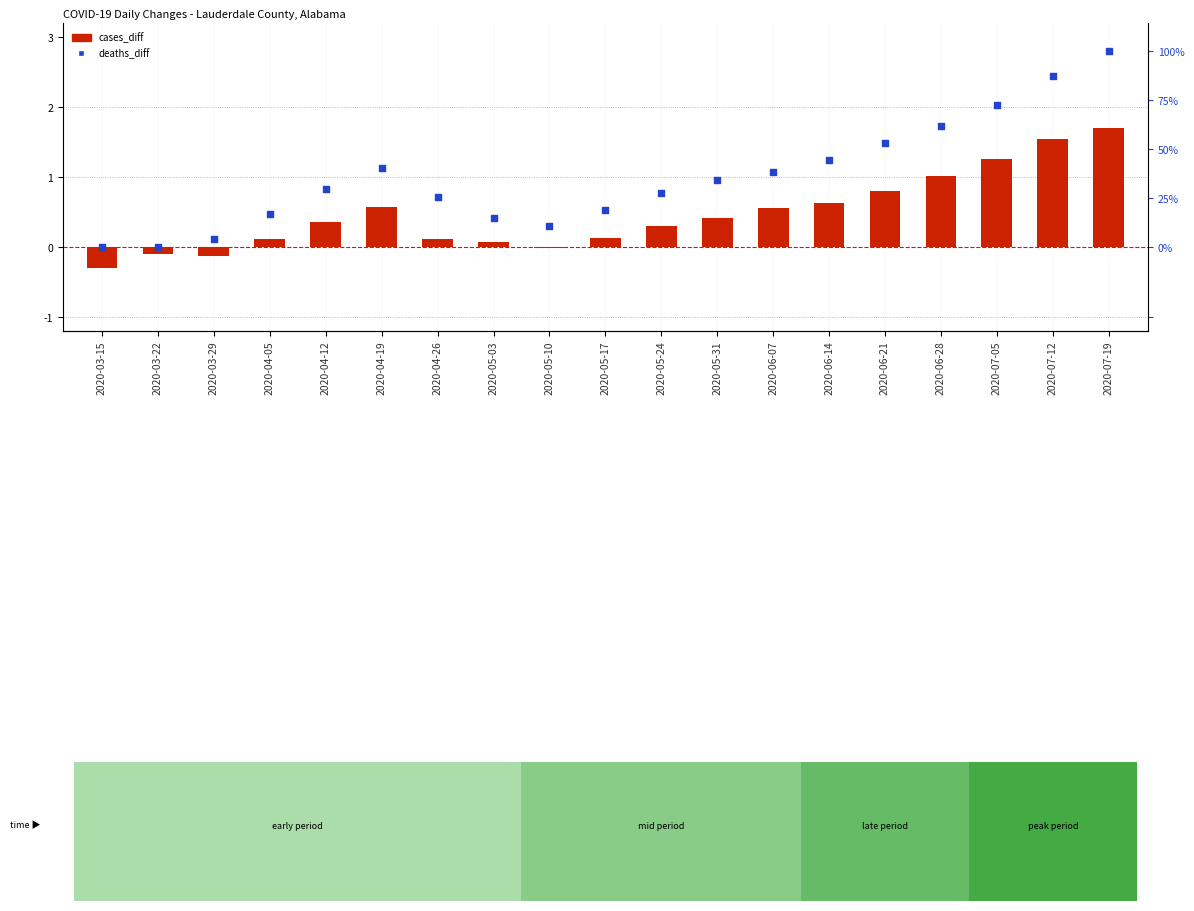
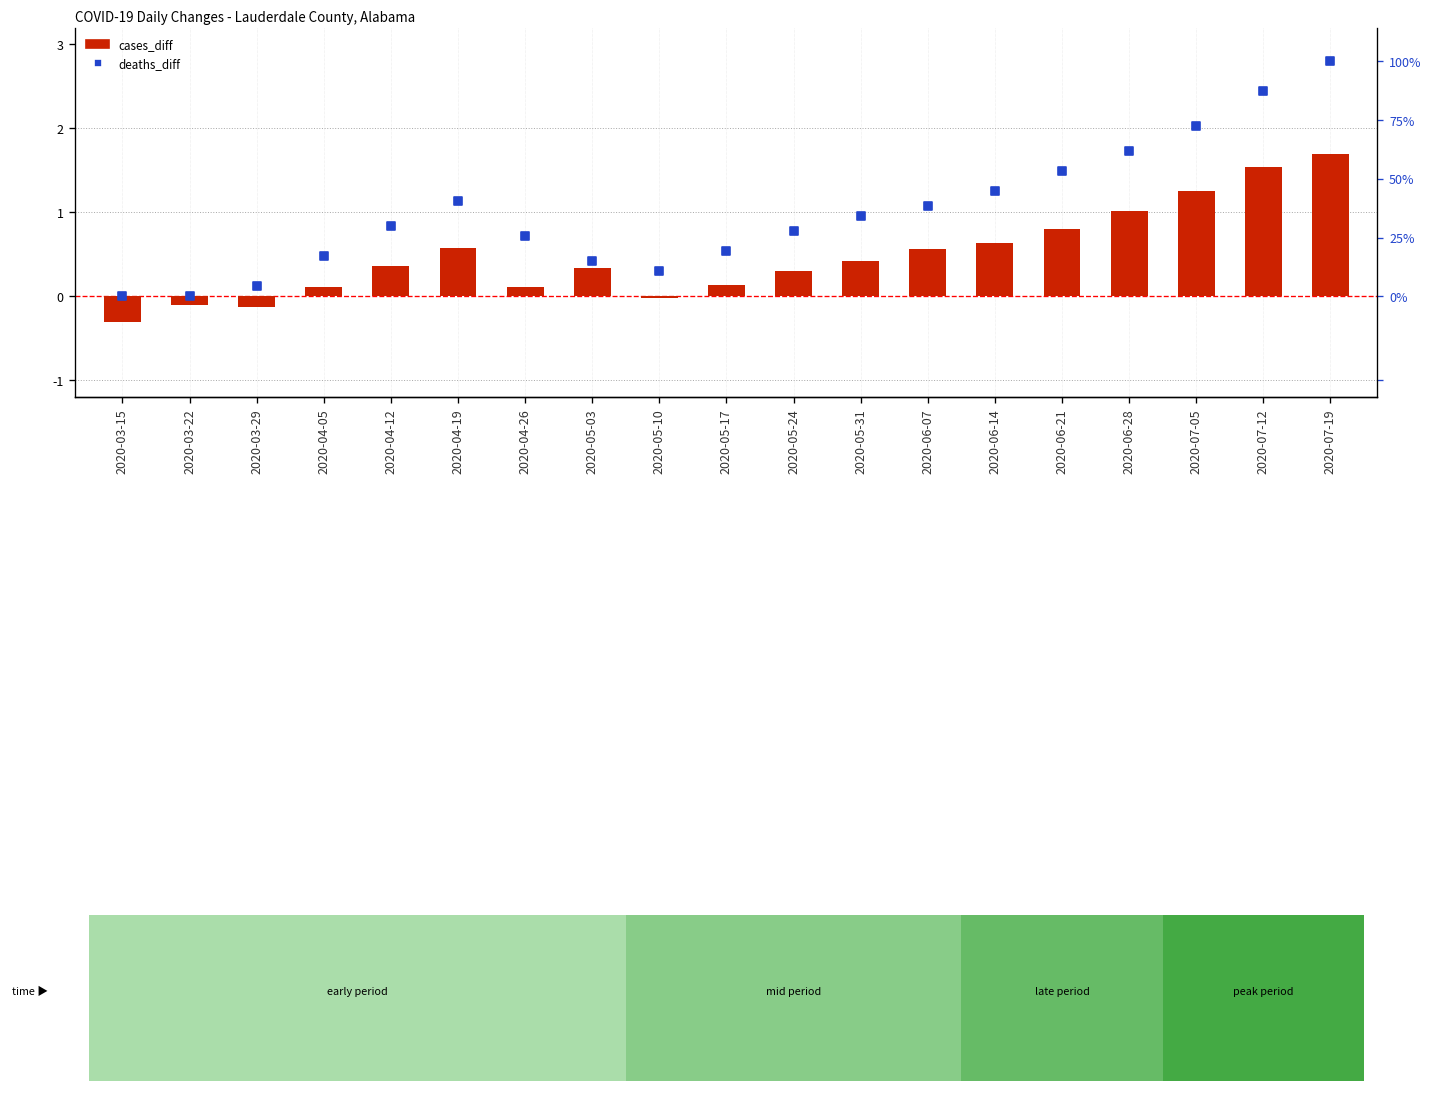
  {
    "cases_diff": {
      "2020-03-15": -0.3,
      "2020-03-22": -0.1,
      "2020-03-29": -0.1,
      "2020-04-05": 0.1,
      "2020-04-12": 0.4,
      "2020-04-19": 0.6,
      "2020-04-26": 0.1,
-     "2020-05-03": 0.1,
+     "2020-05-03": 0.3,
      "2020-05-17": 0.1,
      "2020-05-24": 0.3,
      "2020-05-31": 0.4,
      "2020-06-07": 0.6,
      "2020-06-14": 0.6,
      "2020-06-21": 0.8,
      "2020-06-28": 1.0,
      "2020-07-05": 1.3,
      "2020-07-12": 1.5,
      "2020-07-19": 1.7
    }
  }
